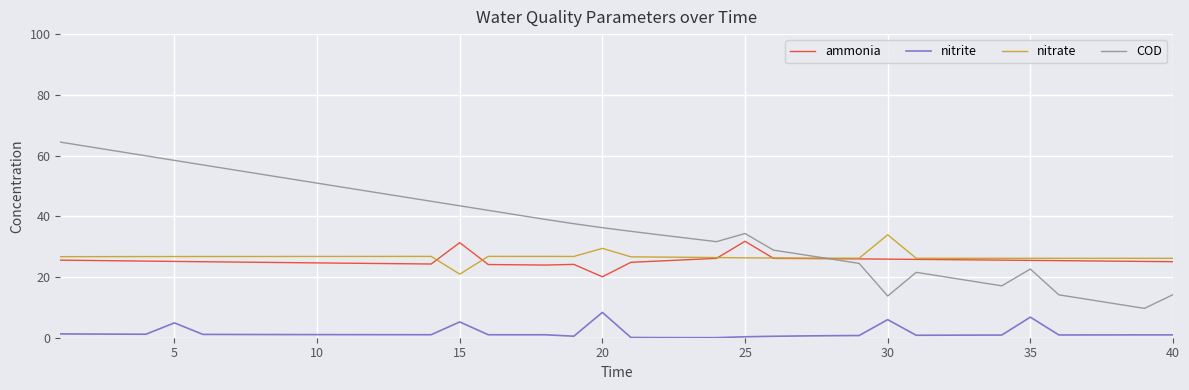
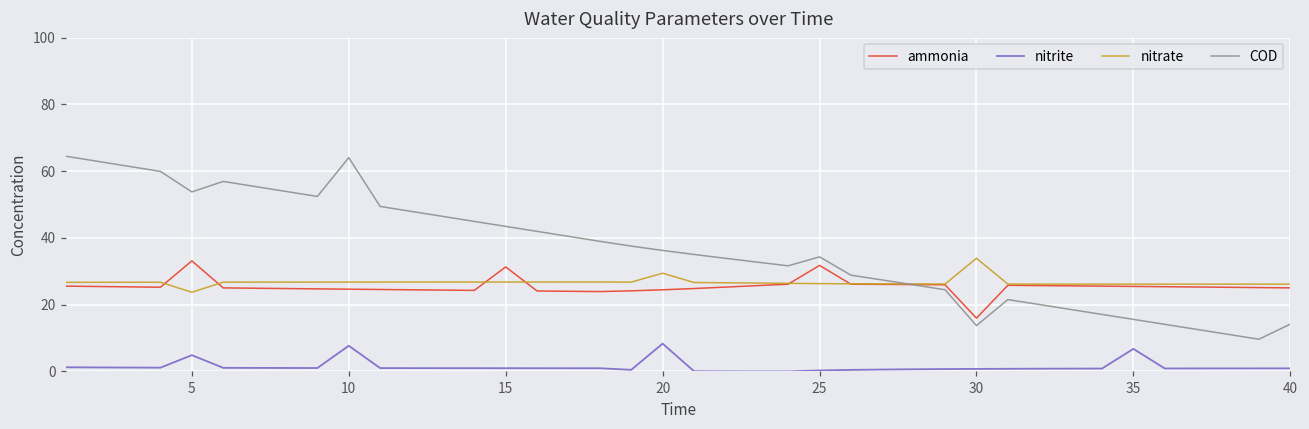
  {
    "ammonia": {
-     "5": 25,
+     "5": 33,
      "10": 25,
      "15": 31,
-     "20": 20,
+     "20": 24,
      "25": 32,
-     "30": 26,
+     "30": 16,
      "40": 25
    },
    "nitrite": {
      "5": 5,
-     "10": 1,
-     "15": 5,
+     "10": 8,
+     "15": 1,
      "20": 8,
      "25": 0,
-     "30": 6,
+     "30": 1,
      "35": 7,
      "40": 1
    },
    "nitrate": {
-     "5": 27,
+     "5": 24,
      "10": 27,
-     "15": 21,
+     "15": 27,
      "20": 29,
      "25": 26,
      "30": 34,
      "40": 26
    },
    "COD": {
-     "5": 58,
-     "10": 51,
+     "5": 54,
+     "10": 64,
      "15": 43,
      "20": 36,
      "25": 34,
      "30": 14,
-     "35": 23,
+     "35": 16,
      "40": 14
    }
  }
